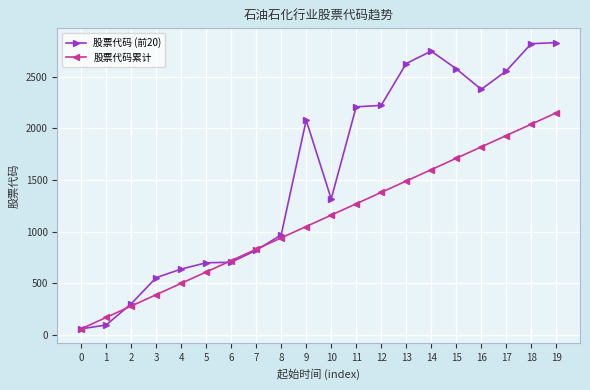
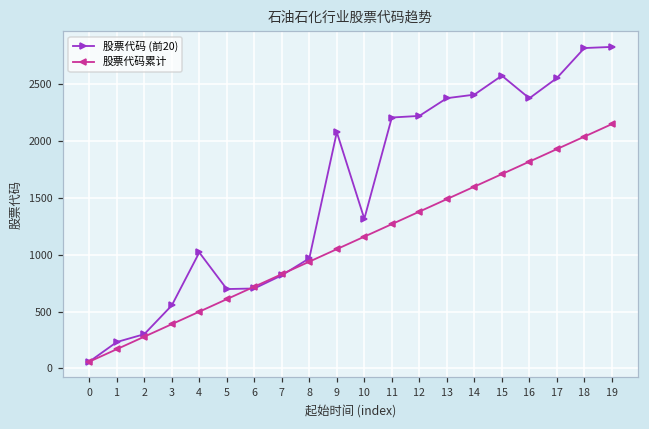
  {
    "股票代码 (前20)": {
-     "1": 100,
+     "1": 230,
      "3": 550,
-     "4": 640,
+     "4": 1020,
      "5": 700,
      "8": 970,
      "9": 2080,
      "10": 1320,
      "11": 2210,
      "12": 2220,
-     "13": 2630,
-     "14": 2750,
+     "13": 2380,
+     "14": 2410,
      "15": 2580,
      "16": 2380,
      "17": 2550,
      "18": 2820,
      "19": 2830
    },
    "股票代码累计": {
      "1": 170,
      "3": 390,
      "4": 500,
      "5": 610,
      "8": 940,
      "9": 1050,
      "10": 1160,
      "11": 1270,
      "12": 1380,
      "13": 1490,
      "14": 1600,
      "15": 1710,
      "16": 1820,
      "17": 1930,
      "18": 2040,
      "19": 2150
    }
  }
